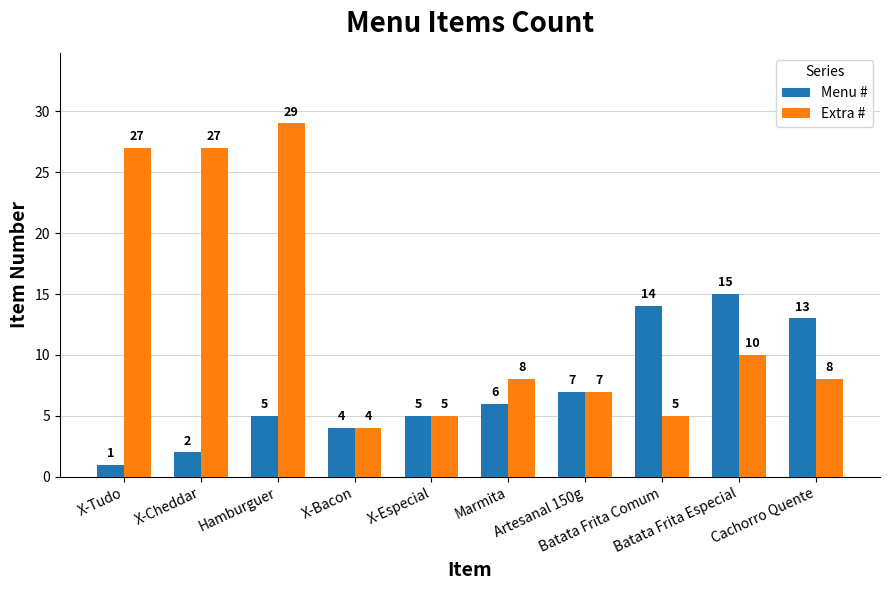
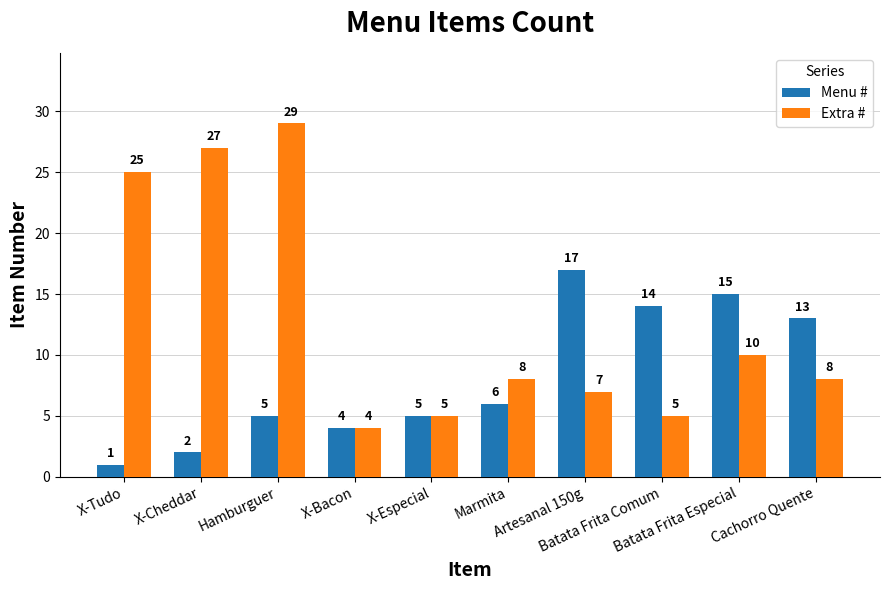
  {
    "Menu #": {
      "X-Tudo": 1,
      "X-Cheddar": 2,
      "Hamburguer": 5,
      "X-Bacon": 4,
      "X-Especial": 5,
      "Marmita": 6,
-     "Artesanal 150g": 7,
+     "Artesanal 150g": 17,
      "Batata Frita Comum": 14,
      "Batata Frita Especial": 15,
      "Cachorro Quente": 13
    },
    "Extra #": {
-     "X-Tudo": 27,
+     "X-Tudo": 25,
      "X-Cheddar": 27,
      "Hamburguer": 29,
      "X-Bacon": 4,
      "X-Especial": 5,
      "Marmita": 8,
      "Artesanal 150g": 7,
      "Batata Frita Comum": 5,
      "Batata Frita Especial": 10,
      "Cachorro Quente": 8
    }
  }
